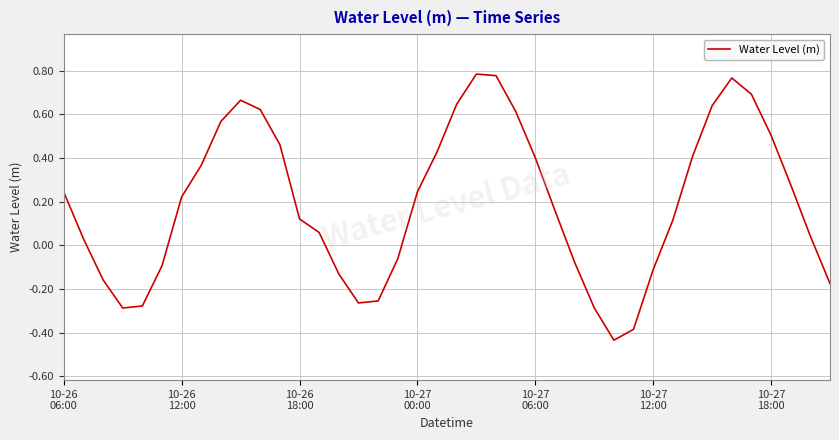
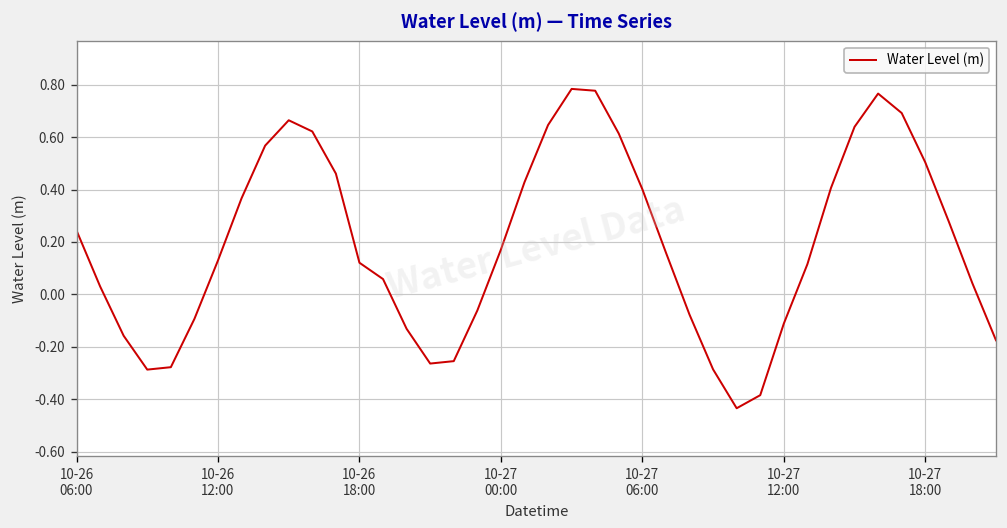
  {
    "10-26 06:00": 0.24,
-   "10-26 12:00": 0.22,
+   "10-26 12:00": 0.13,
    "10-26 18:00": 0.12,
-   "10-27 00:00": 0.24,
+   "10-27 00:00": 0.17,
    "10-27 06:00": 0.40,
    "10-27 12:00": -0.11,
    "10-27 18:00": 0.50
  }
